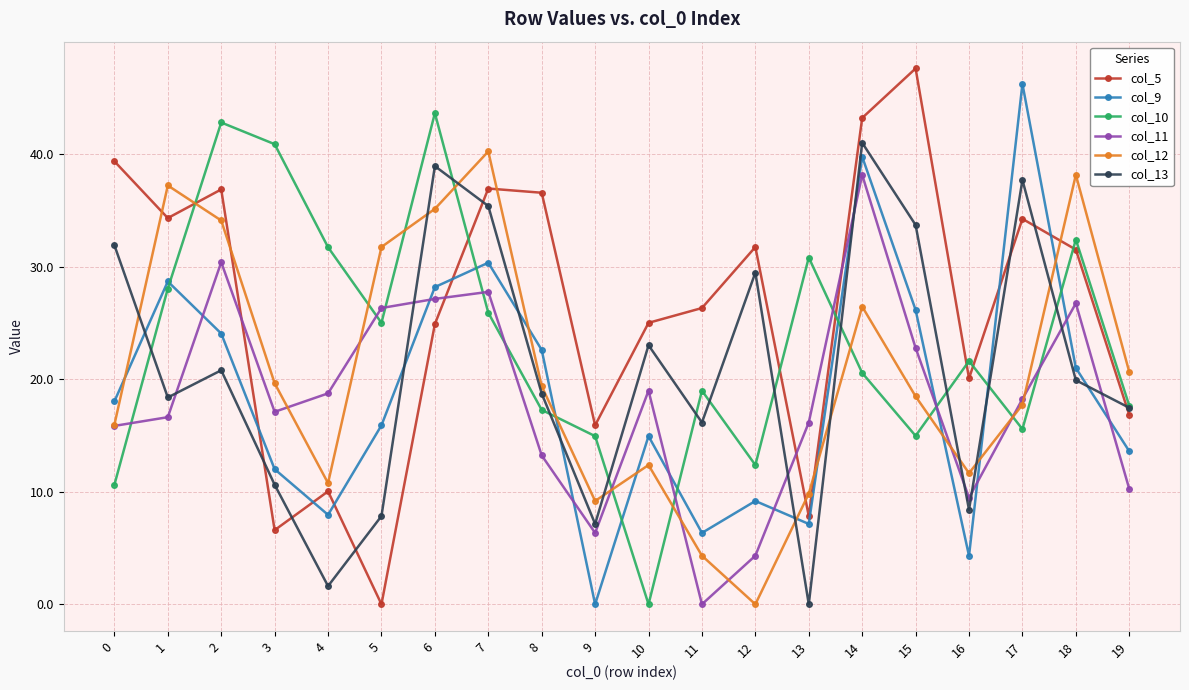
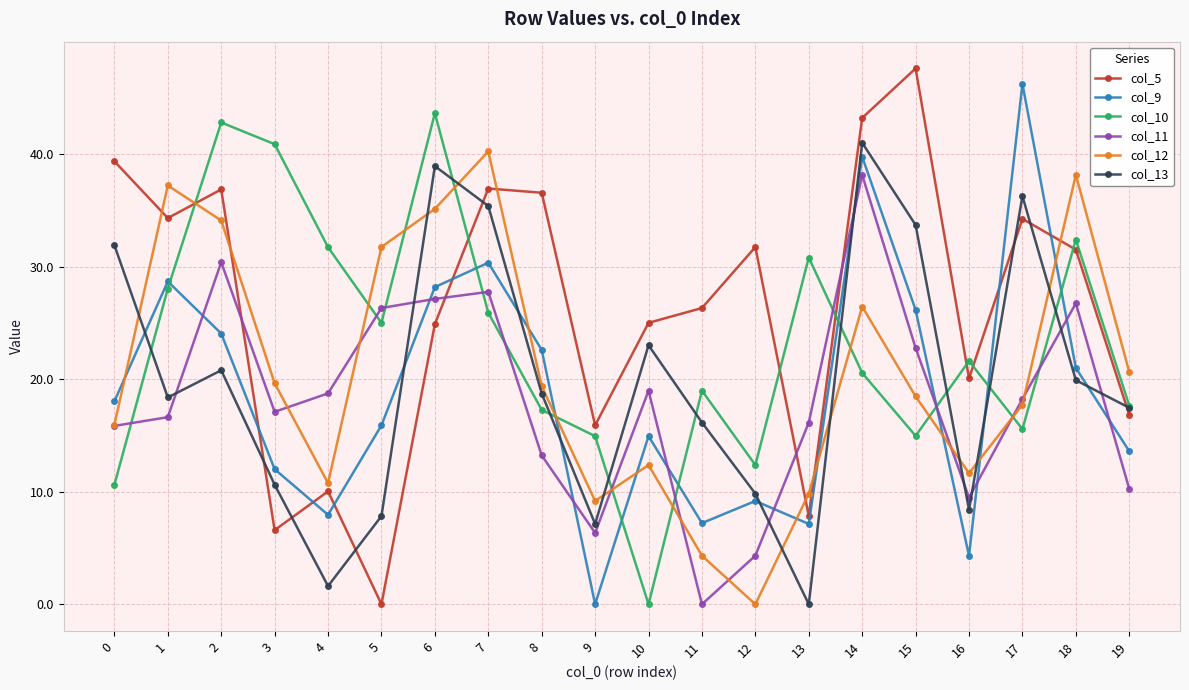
  {
    "col_5": {
      "0": 39.4,
      "1": 34.3,
      "2": 36.9,
      "3": 6.6,
      "4": 10.0,
      "5": 0.0,
      "6": 24.9,
      "7": 36.9,
      "8": 36.6,
      "9": 15.9,
      "10": 25.0,
      "11": 26.3,
      "12": 31.7,
      "13": 7.8,
      "14": 43.2,
      "15": 47.6,
      "16": 20.1,
      "17": 34.2,
      "18": 31.5,
      "19": 16.8
    },
    "col_9": {
      "0": 18.0,
      "1": 28.7,
      "2": 24.0,
      "3": 12.0,
      "4": 7.9,
      "5": 15.9,
      "6": 28.2,
      "7": 30.3,
      "8": 22.6,
      "9": 0.0,
      "10": 14.9,
-     "11": 6.3,
+     "11": 7.2,
      "12": 9.2,
      "13": 7.1,
      "14": 39.8,
      "15": 26.1,
      "16": 4.3,
      "17": 46.2,
      "18": 21.0,
      "19": 13.6
    },
    "col_10": {
      "0": 10.6,
      "1": 28.0,
      "2": 42.8,
      "3": 40.9,
      "4": 31.7,
      "5": 25.0,
      "6": 43.6,
      "7": 25.9,
      "8": 17.3,
      "9": 14.9,
      "10": 0.0,
      "11": 19.0,
      "12": 12.4,
      "13": 30.8,
      "14": 20.6,
      "15": 15.0,
      "16": 21.6,
      "17": 15.6,
      "18": 32.4
    },
    "col_11": {
      "1": 16.6,
      "2": 30.4,
      "3": 17.1,
      "4": 18.7,
      "5": 26.3,
      "6": 27.1,
      "7": 27.8,
      "8": 13.2,
      "9": 6.3,
      "10": 19.0,
      "11": 0.0,
      "12": 4.3,
      "13": 16.1,
      "14": 38.1,
      "15": 22.8,
      "16": 9.5,
      "17": 18.2,
      "18": 26.7,
      "19": 10.2
    },
    "col_12": {
      "1": 37.2,
      "2": 34.1,
      "3": 19.6,
      "4": 10.8,
      "5": 31.7,
      "6": 35.1,
      "7": 40.2,
      "8": 19.4,
      "9": 9.2,
      "10": 12.4,
      "11": 4.3,
      "12": 0.0,
      "13": 9.8,
      "14": 26.4,
      "15": 18.5,
      "16": 11.6,
      "17": 17.7,
      "18": 38.1,
      "19": 20.6
    },
    "col_13": {
      "0": 31.9,
      "1": 18.4,
      "2": 20.8,
      "3": 10.6,
      "4": 1.6,
      "5": 7.8,
      "6": 38.9,
      "7": 35.4,
      "8": 18.7,
      "9": 7.1,
      "10": 23.0,
      "11": 16.1,
-     "12": 29.5,
+     "12": 9.8,
      "13": 0.0,
      "14": 41.0,
      "15": 33.7,
      "16": 8.4,
-     "17": 37.7,
+     "17": 36.3,
      "18": 19.9
    }
  }
